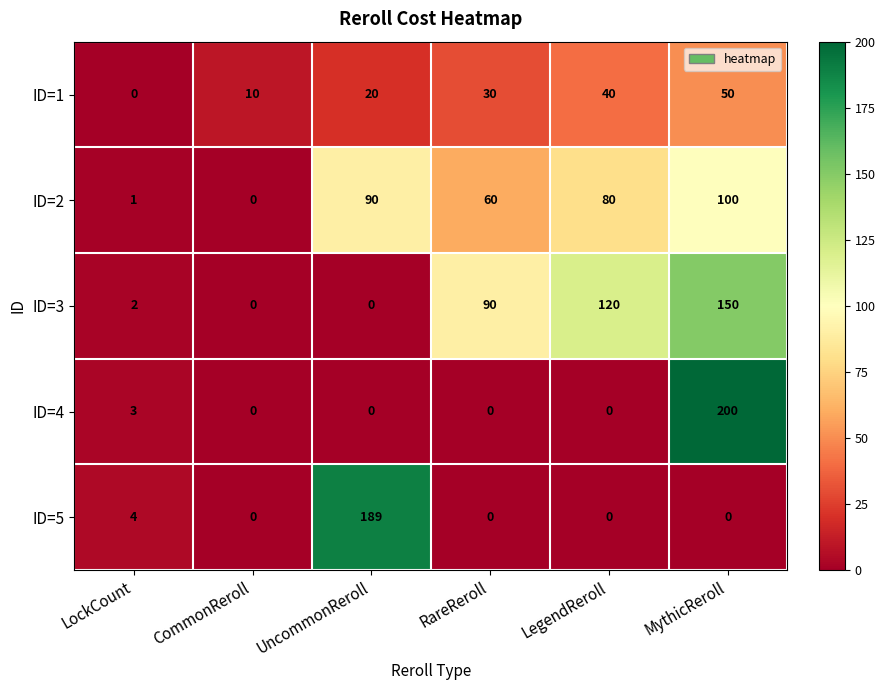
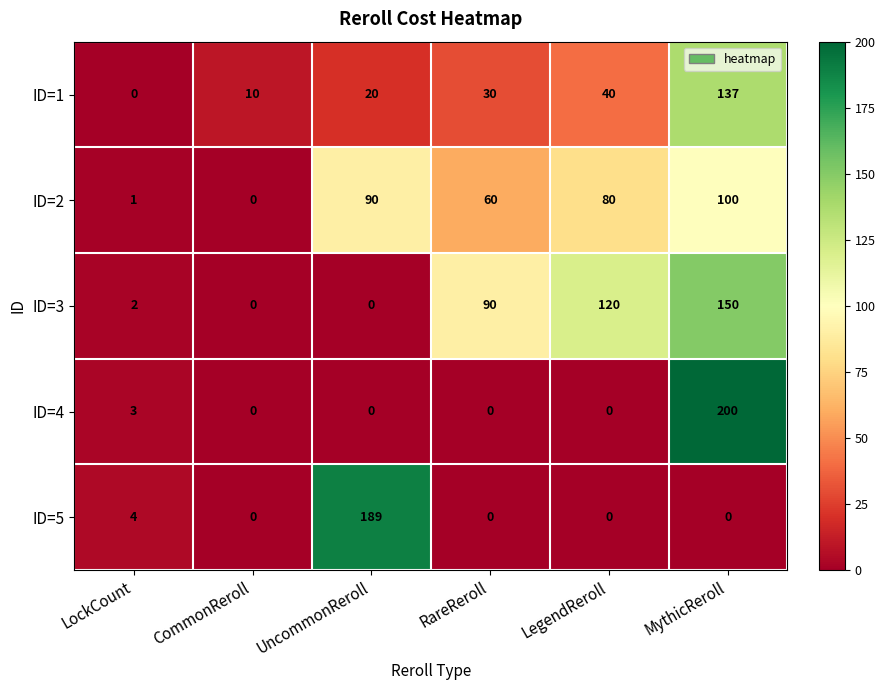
  {
    "ID=1": {
      "LockCount": 0,
      "CommonReroll": 10,
      "UncommonReroll": 20,
      "RareReroll": 30,
      "LegendReroll": 40,
-     "MythicReroll": 50
+     "MythicReroll": 137
    },
    "ID=2": {
      "LockCount": 1,
      "CommonReroll": 0,
      "UncommonReroll": 90,
      "RareReroll": 60,
      "LegendReroll": 80,
      "MythicReroll": 100
    },
    "ID=3": {
      "LockCount": 2,
      "CommonReroll": 0,
      "UncommonReroll": 0,
      "RareReroll": 90,
      "LegendReroll": 120,
      "MythicReroll": 150
    },
    "ID=4": {
      "LockCount": 3,
      "CommonReroll": 0,
      "UncommonReroll": 0,
      "RareReroll": 0,
      "LegendReroll": 0,
      "MythicReroll": 200
    },
    "ID=5": {
      "LockCount": 4,
      "CommonReroll": 0,
      "UncommonReroll": 189,
      "RareReroll": 0,
      "LegendReroll": 0,
      "MythicReroll": 0
    }
  }
